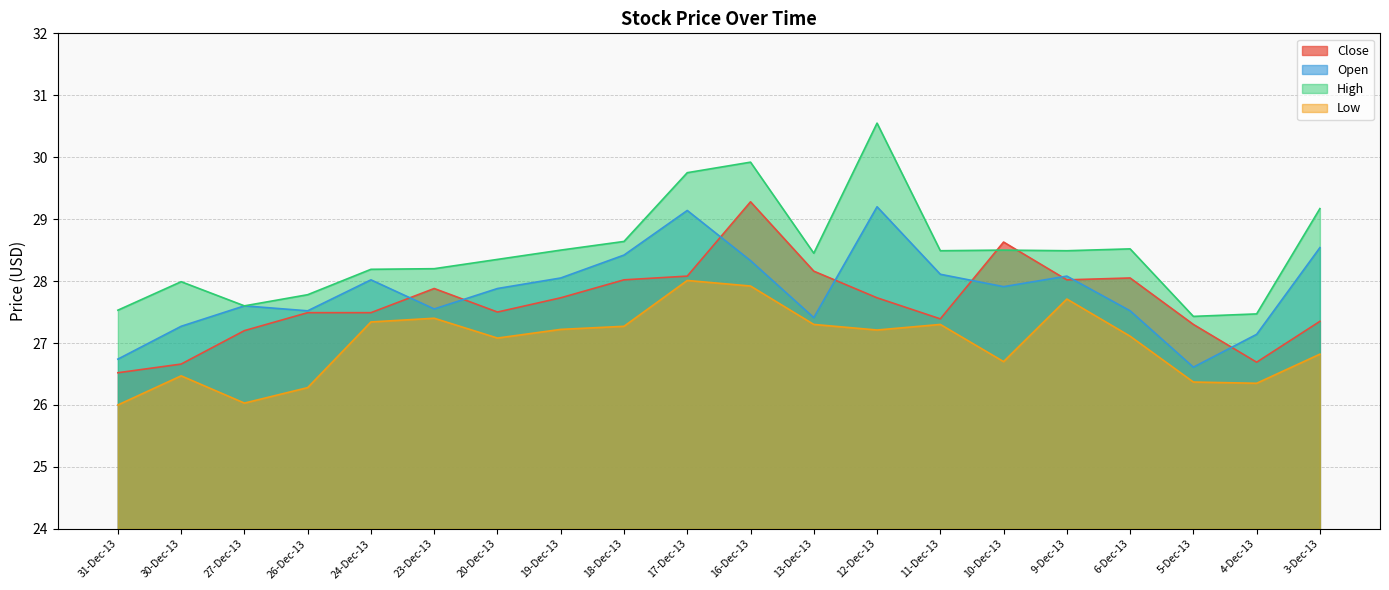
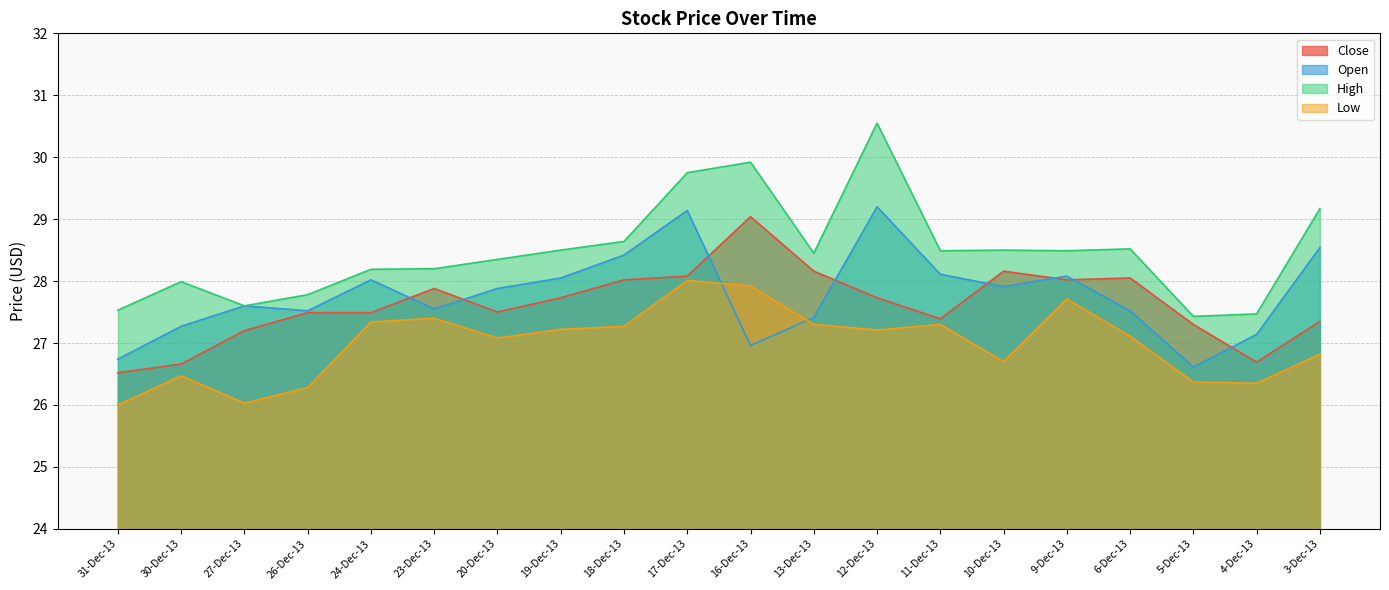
  {
    "Close": {
      "31-Dec-13": 26.5,
      "30-Dec-13": 26.7,
      "27-Dec-13": 27.2,
      "24-Dec-13": 27.5,
      "23-Dec-13": 27.9,
      "20-Dec-13": 27.5,
      "19-Dec-13": 27.7,
      "18-Dec-13": 28.0,
      "17-Dec-13": 28.1,
-     "16-Dec-13": 29.3,
+     "16-Dec-13": 29.0,
      "13-Dec-13": 28.2,
      "12-Dec-13": 27.7,
      "11-Dec-13": 27.4,
-     "10-Dec-13": 28.6,
+     "10-Dec-13": 28.2,
      "9-Dec-13": 28.0,
      "6-Dec-13": 28.1,
      "5-Dec-13": 27.3,
      "4-Dec-13": 26.7,
      "3-Dec-13": 27.4
    },
    "Open": {
      "31-Dec-13": 26.7,
      "30-Dec-13": 27.3,
      "24-Dec-13": 28.0,
      "23-Dec-13": 27.6,
      "20-Dec-13": 27.9,
      "19-Dec-13": 28.1,
      "18-Dec-13": 28.4,
      "17-Dec-13": 29.1,
-     "16-Dec-13": 28.3,
+     "16-Dec-13": 27.0,
      "13-Dec-13": 27.4,
      "12-Dec-13": 29.2,
      "11-Dec-13": 28.1,
      "10-Dec-13": 27.9,
      "9-Dec-13": 28.1,
      "6-Dec-13": 27.5,
      "5-Dec-13": 26.6,
      "4-Dec-13": 27.1,
      "3-Dec-13": 28.5
    },
    "High": {
      "31-Dec-13": 27.5,
      "30-Dec-13": 28.0,
      "26-Dec-13": 27.8,
      "24-Dec-13": 28.2,
      "23-Dec-13": 28.2,
      "20-Dec-13": 28.4,
      "19-Dec-13": 28.5,
      "18-Dec-13": 28.6,
      "17-Dec-13": 29.8,
      "16-Dec-13": 29.9,
      "13-Dec-13": 28.5,
      "12-Dec-13": 30.6,
      "11-Dec-13": 28.5,
      "10-Dec-13": 28.5,
      "9-Dec-13": 28.5,
      "6-Dec-13": 28.5,
      "5-Dec-13": 27.4,
      "4-Dec-13": 27.5,
      "3-Dec-13": 29.2
    },
    "Low": {
      "31-Dec-13": 26.0,
      "30-Dec-13": 26.5,
      "27-Dec-13": 26.0,
      "26-Dec-13": 26.3,
      "24-Dec-13": 27.3,
      "23-Dec-13": 27.4,
      "20-Dec-13": 27.1,
      "19-Dec-13": 27.2,
      "18-Dec-13": 27.3,
      "17-Dec-13": 28.0,
      "16-Dec-13": 27.9,
      "13-Dec-13": 27.3,
      "12-Dec-13": 27.2,
      "11-Dec-13": 27.3,
      "10-Dec-13": 26.7,
      "9-Dec-13": 27.7,
      "6-Dec-13": 27.1,
      "5-Dec-13": 26.4,
      "4-Dec-13": 26.4,
      "3-Dec-13": 26.8
    }
  }
